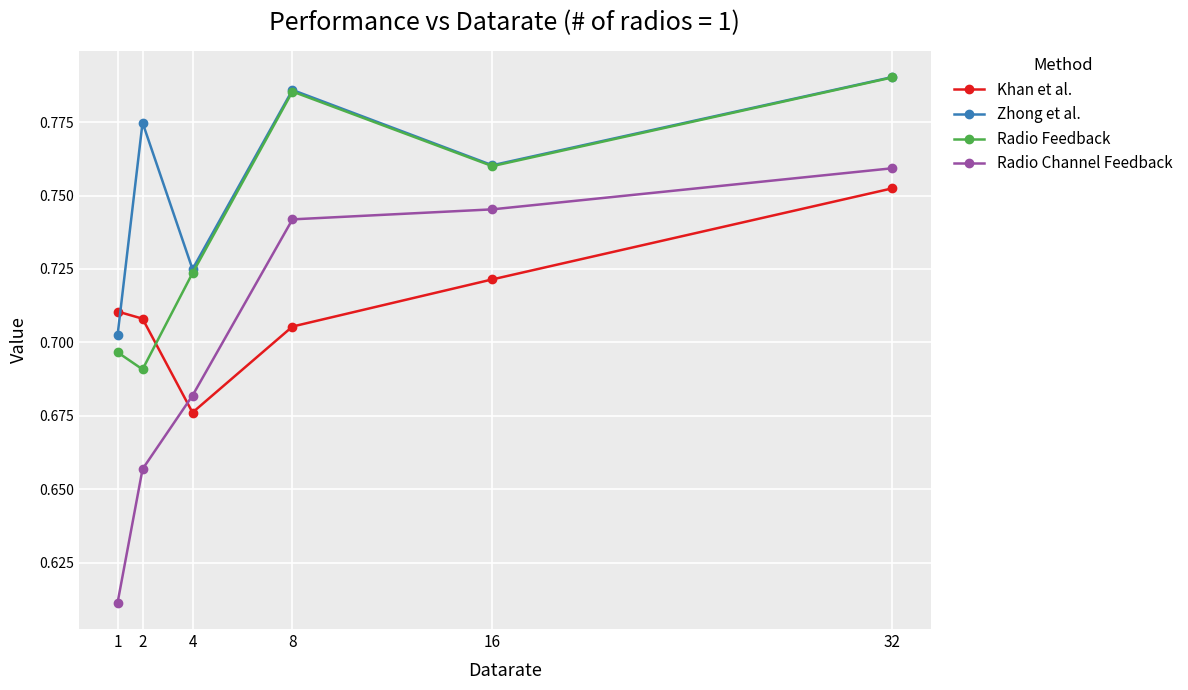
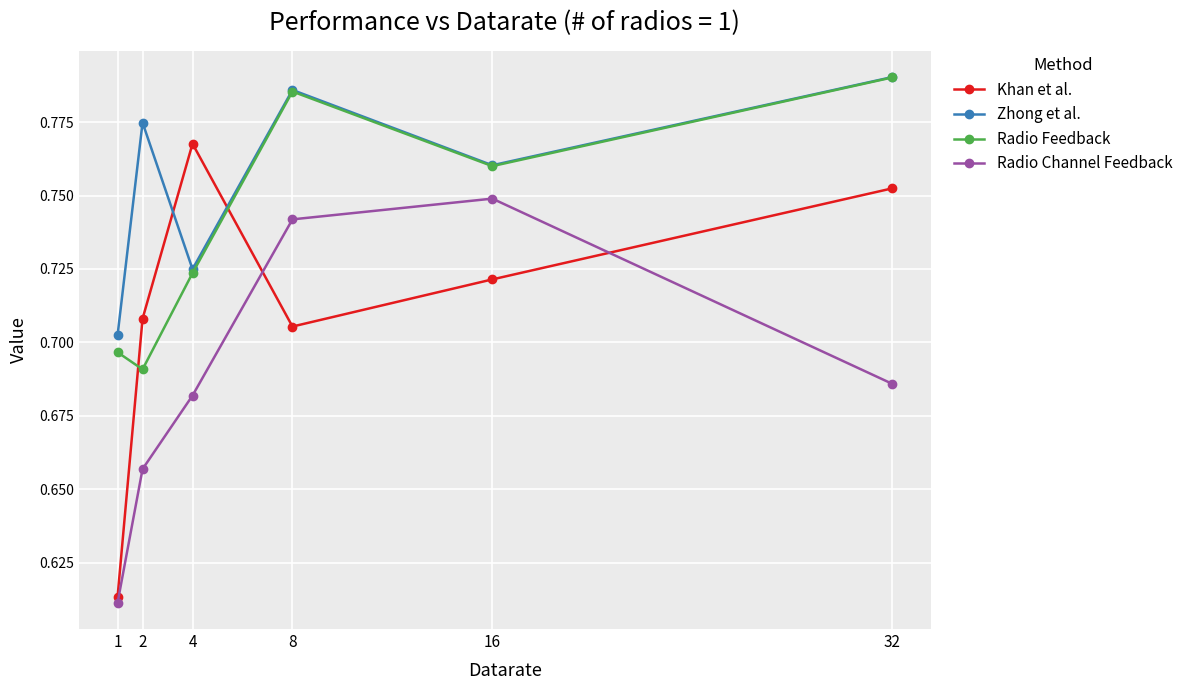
  {
    "Khan et al.": {
-     "1": 0.711,
+     "1": 0.613,
      "2": 0.708,
-     "4": 0.676,
+     "4": 0.768,
      "8": 0.705,
      "16": 0.721,
      "32": 0.752
    },
    "Zhong et al.": {
      "1": 0.702,
      "2": 0.775,
      "4": 0.725
    },
    "Radio Feedback": {
      "1": 0.697,
      "2": 0.691,
      "4": 0.724
    },
    "Radio Channel Feedback": {
      "1": 0.611,
      "2": 0.657,
      "4": 0.682,
      "8": 0.742,
-     "16": 0.745,
-     "32": 0.759
+     "16": 0.749,
+     "32": 0.686
    }
  }
